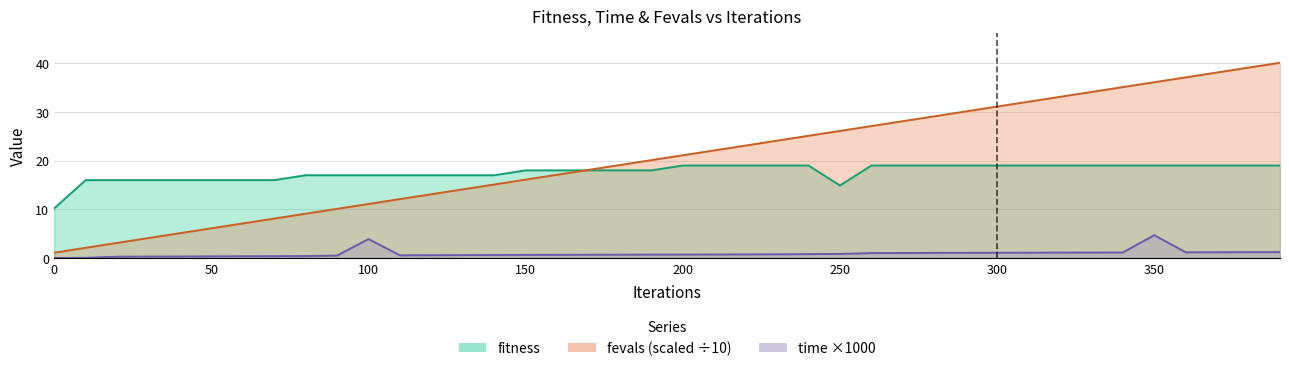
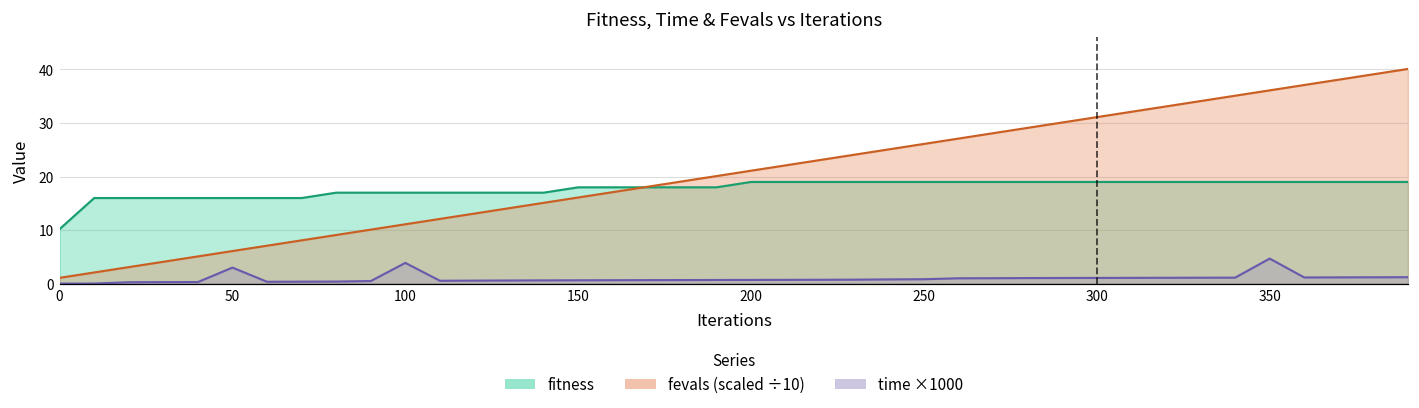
  {
    "fitness": {
      "0": 10,
      "50": 16,
      "100": 17,
      "150": 18,
      "200": 19,
-     "250": 15,
+     "250": 19,
      "300": 19,
      "350": 19
    },
    "time ×1000": {
      "0": 0,
-     "50": 0,
+     "50": 3,
      "100": 4,
      "150": 1,
      "200": 1,
      "250": 1,
      "300": 1,
      "350": 5
    }
  }
